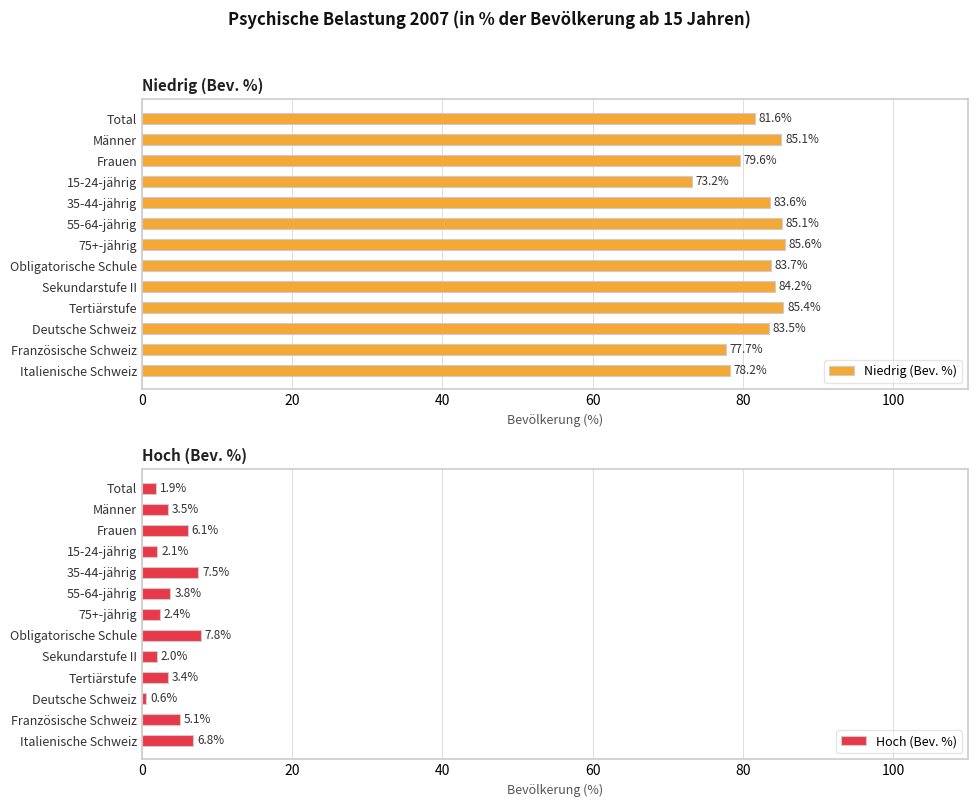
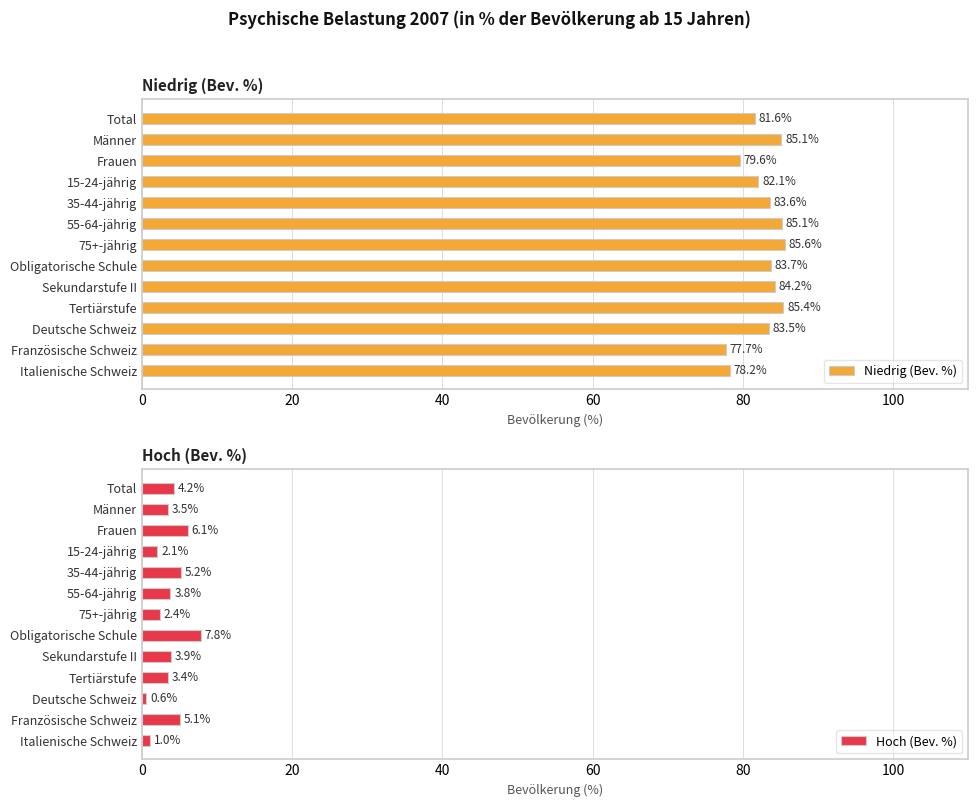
  {
    "Niedrig (Bev. %)": {
      "Total": "81.6%",
      "Männer": "85.1%",
      "Frauen": "79.6%",
-     "15-24-jährig": "73.2%",
+     "15-24-jährig": "82.1%",
      "35-44-jährig": "83.6%",
      "55-64-jährig": "85.1%",
      "75+-jährig": "85.6%",
      "Obligatorische Schule": "83.7%",
      "Sekundarstufe II": "84.2%",
      "Tertiärstufe": "85.4%",
      "Deutsche Schweiz": "83.5%",
      "Französische Schweiz": "77.7%",
      "Italienische Schweiz": "78.2%"
    },
    "Hoch (Bev. %)": {
-     "Total": "1.9%",
+     "Total": "4.2%",
      "Männer": "3.5%",
      "Frauen": "6.1%",
      "15-24-jährig": "2.1%",
-     "35-44-jährig": "7.5%",
+     "35-44-jährig": "5.2%",
      "55-64-jährig": "3.8%",
      "75+-jährig": "2.4%",
      "Obligatorische Schule": "7.8%",
-     "Sekundarstufe II": "2.0%",
+     "Sekundarstufe II": "3.9%",
      "Tertiärstufe": "3.4%",
      "Deutsche Schweiz": "0.6%",
      "Französische Schweiz": "5.1%",
-     "Italienische Schweiz": "6.8%"
+     "Italienische Schweiz": "1.0%"
    }
  }
